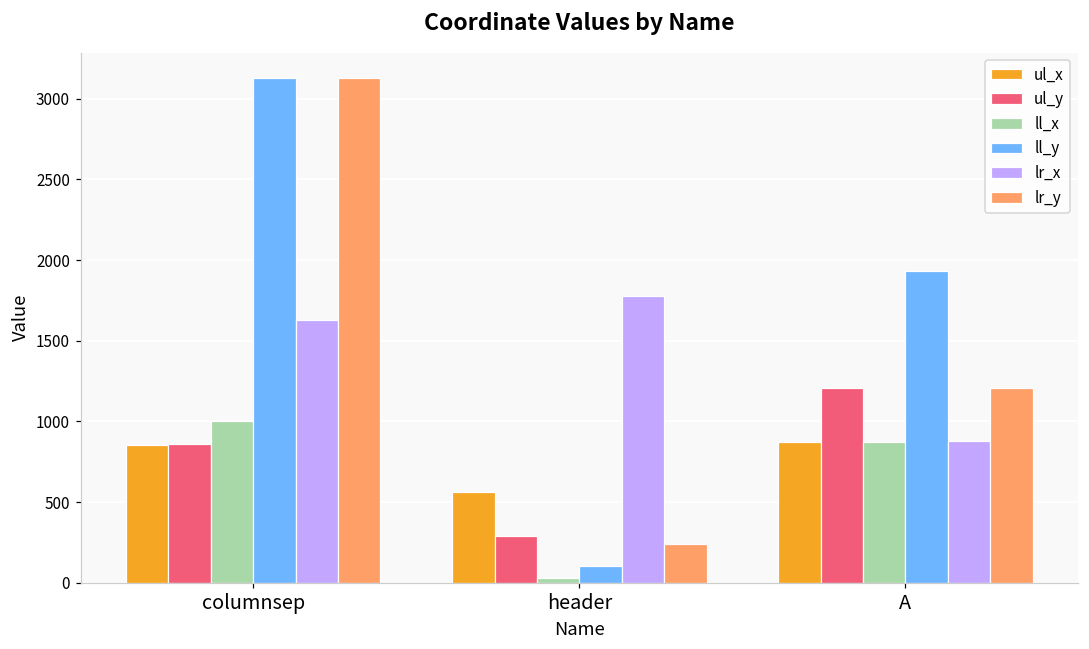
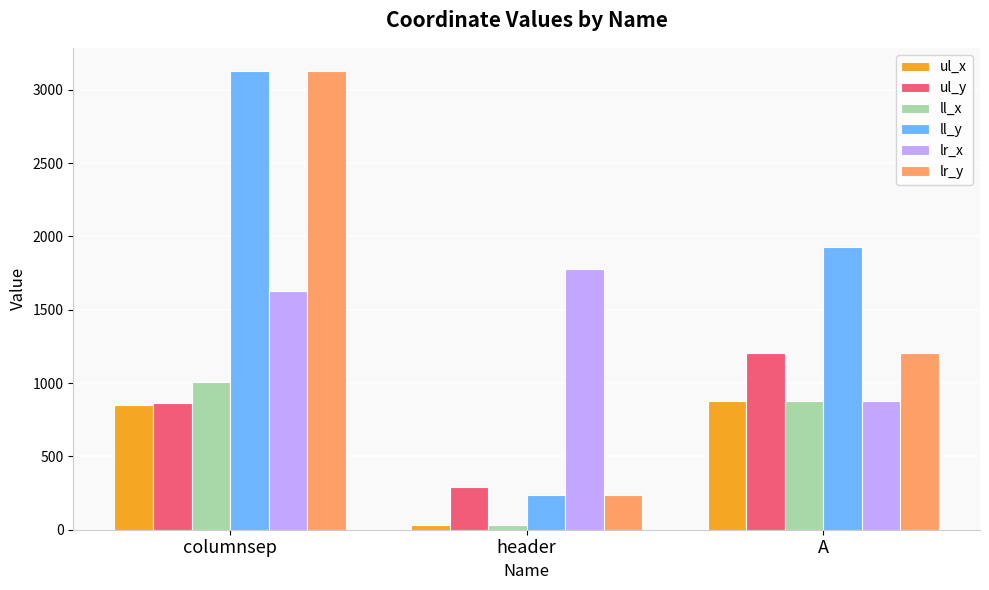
  {
    "ul_x": {
      "columnsep": 850,
-     "header": 560,
+     "header": 30,
      "A": 880
    },
    "ul_y": {
      "columnsep": 860,
      "header": 290,
      "A": 1210
    },
    "ll_x": {
      "columnsep": 1000,
      "header": 30,
      "A": 880
    },
    "ll_y": {
      "columnsep": 3130,
-     "header": 100,
+     "header": 240,
      "A": 1930
    },
    "lr_x": {
      "columnsep": 1630,
      "header": 1780,
      "A": 880
    },
    "lr_y": {
      "columnsep": 3130,
      "header": 240,
      "A": 1210
    }
  }
